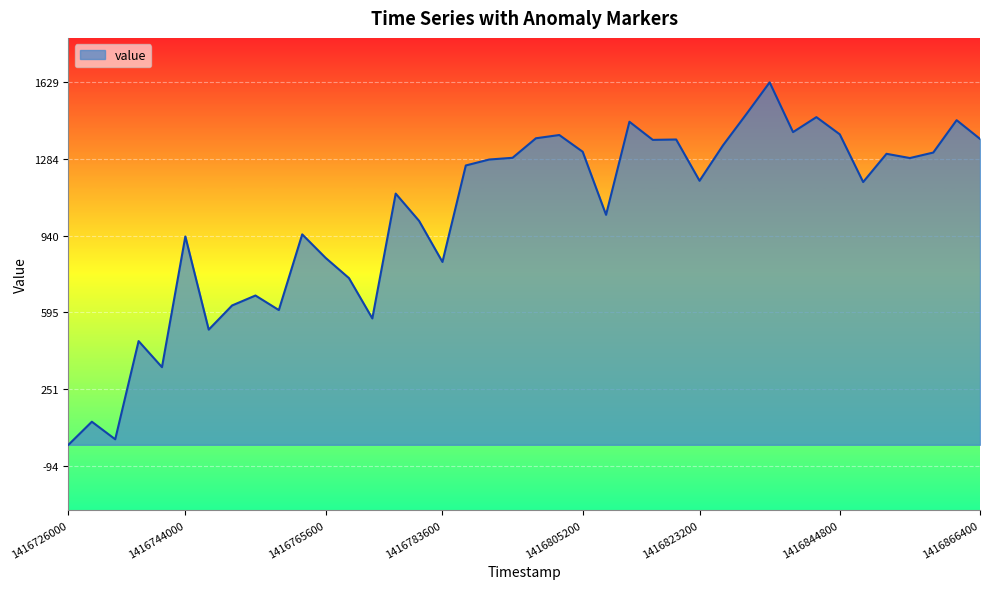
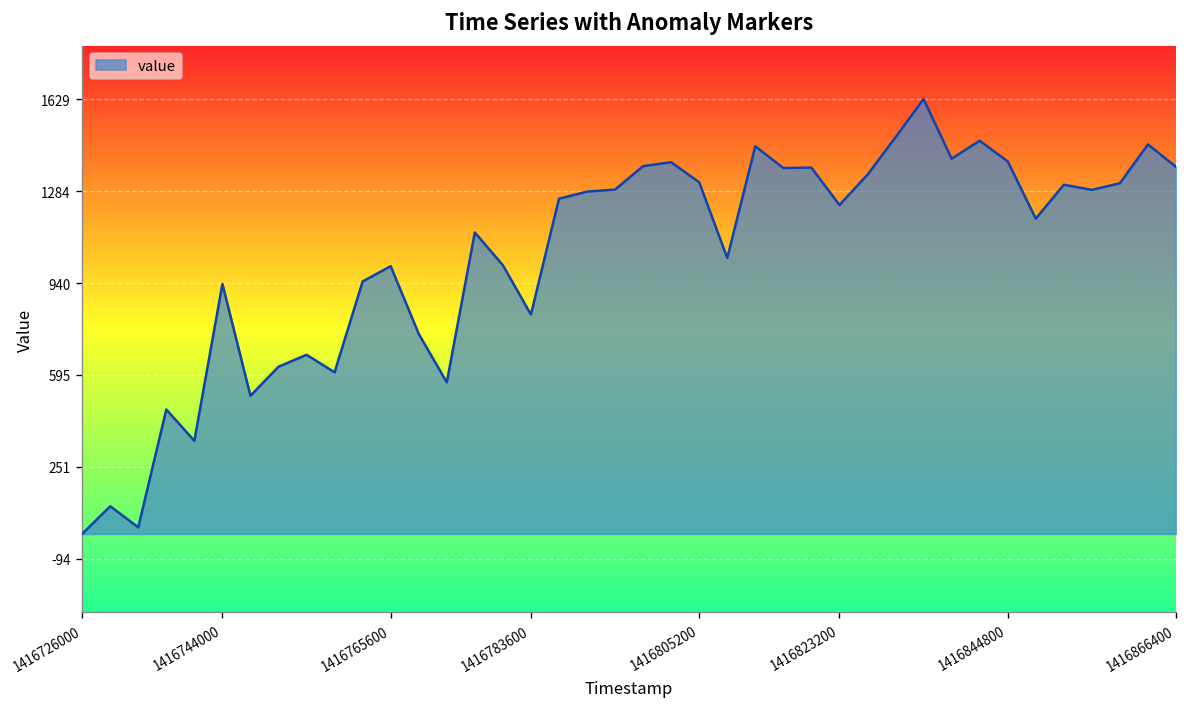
  {
    "1416726000": 0,
    "1416744000": 940,
-   "1416765600": 840,
+   "1416765600": 1000,
    "1416783600": 820,
    "1416805200": 1320,
-   "1416823200": 1190,
+   "1416823200": 1230,
    "1416844800": 1400,
    "1416866400": 1380
  }
